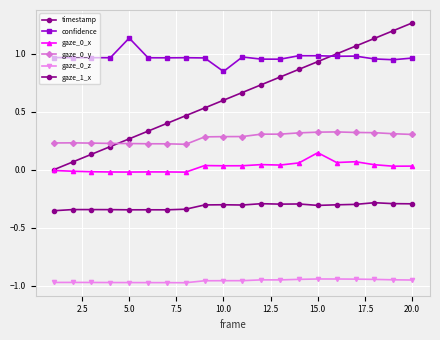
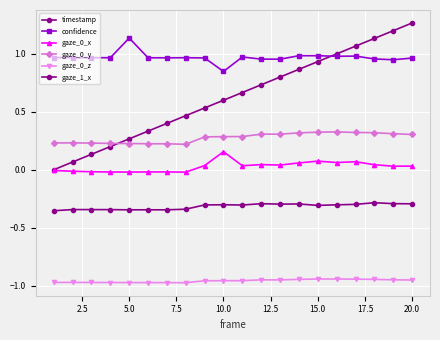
  {
    "confidence": {
      "5.0": 1.14,
      "10.0": 0.85,
      "15.0": 0.98,
      "20.0": 0.96
    },
    "gaze_0_x": {
      "5.0": -0.02,
-     "10.0": 0.03,
-     "15.0": 0.15,
+     "10.0": 0.16,
+     "15.0": 0.07,
      "20.0": 0.03
    }
  }
